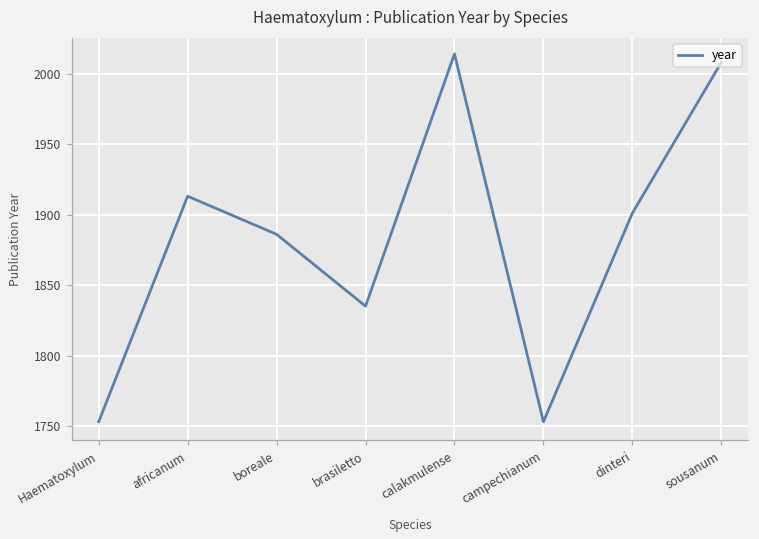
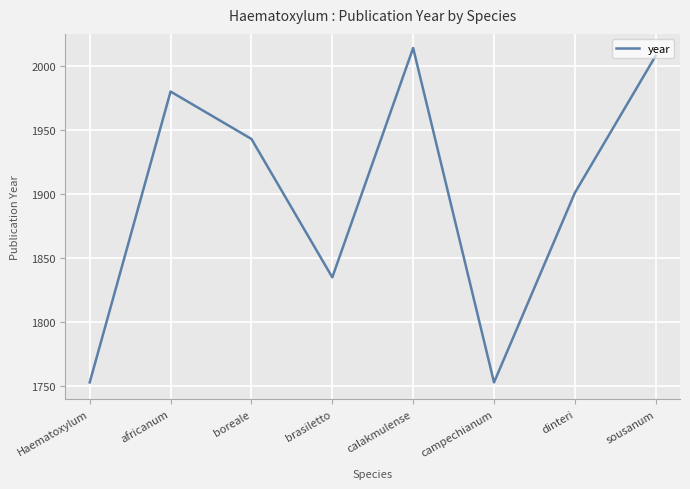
  {
    "Haematoxylum": 1753,
-   "africanum": 1913,
-   "boreale": 1886,
+   "africanum": 1980,
+   "boreale": 1943,
    "brasiletto": 1835,
    "calakmulense": 2014,
    "campechianum": 1753,
    "dinteri": 1901
  }
